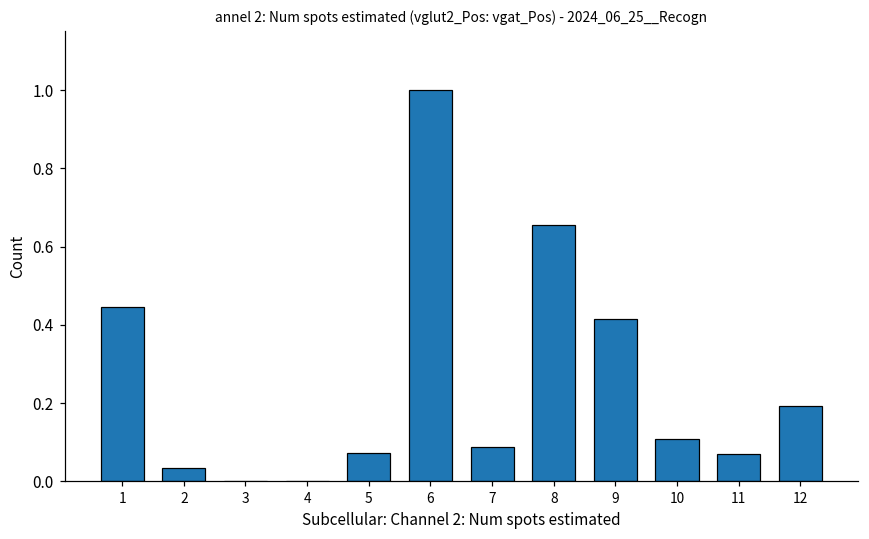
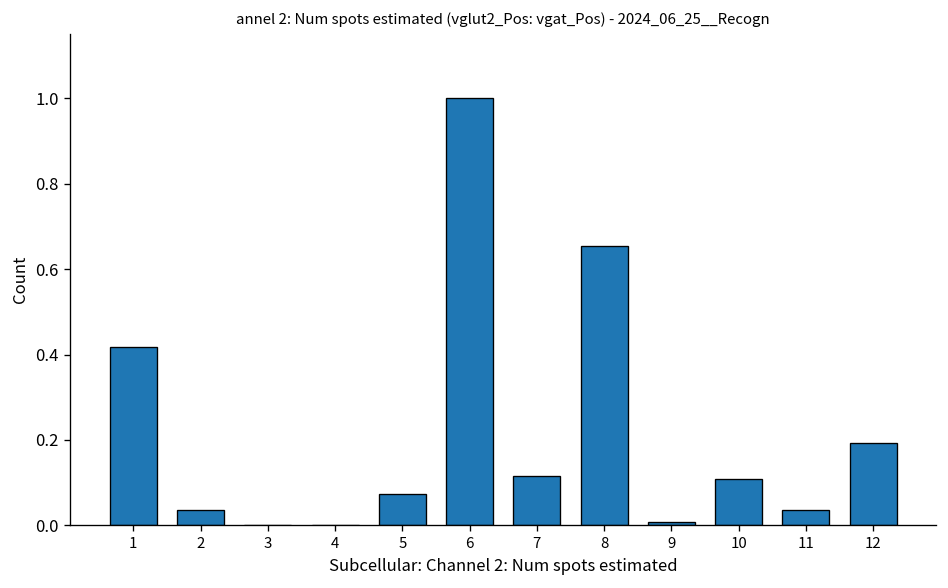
  {
-   "1": 0.44,
+   "1": 0.42,
    "2": 0.04,
    "3": 0.00,
    "5": 0.07,
    "6": 1.00,
-   "7": 0.09,
+   "7": 0.12,
    "8": 0.65,
-   "9": 0.42,
+   "9": 0.01,
    "10": 0.11,
-   "11": 0.07,
+   "11": 0.04,
    "12": 0.19
  }
